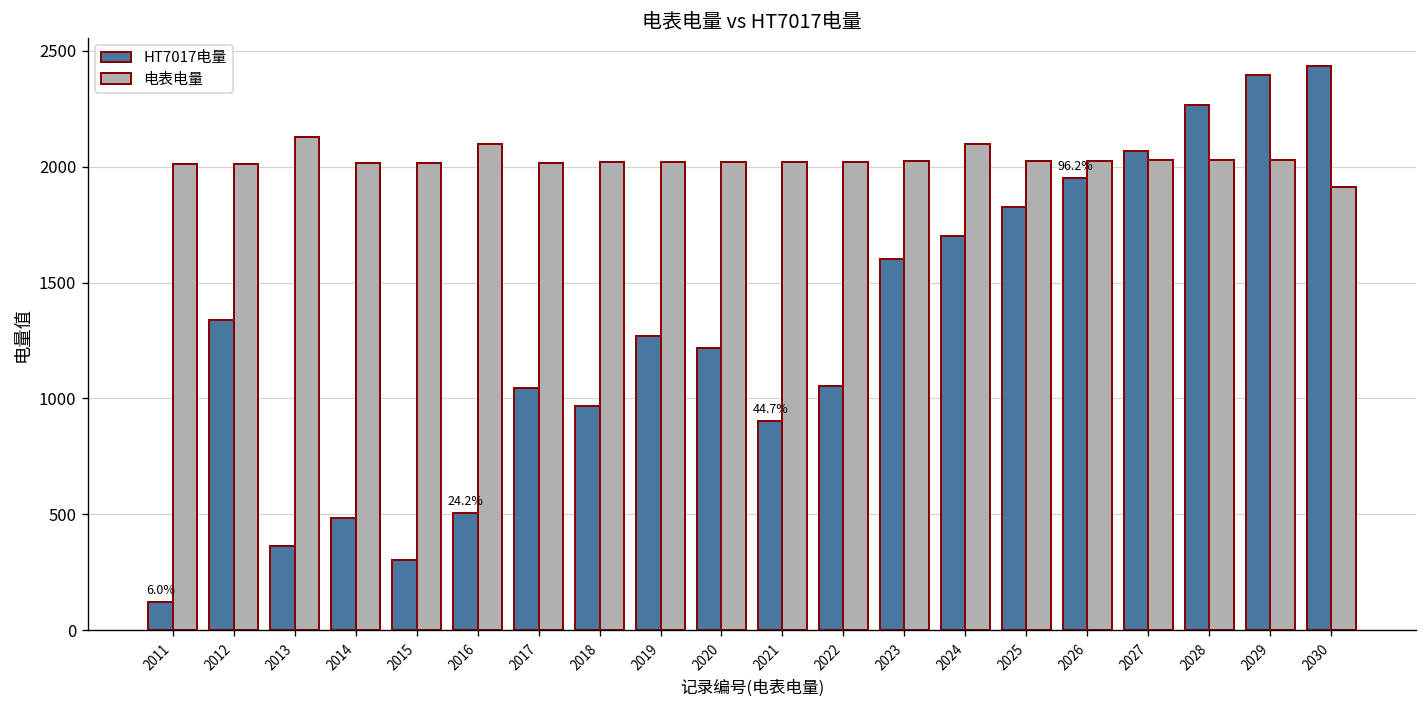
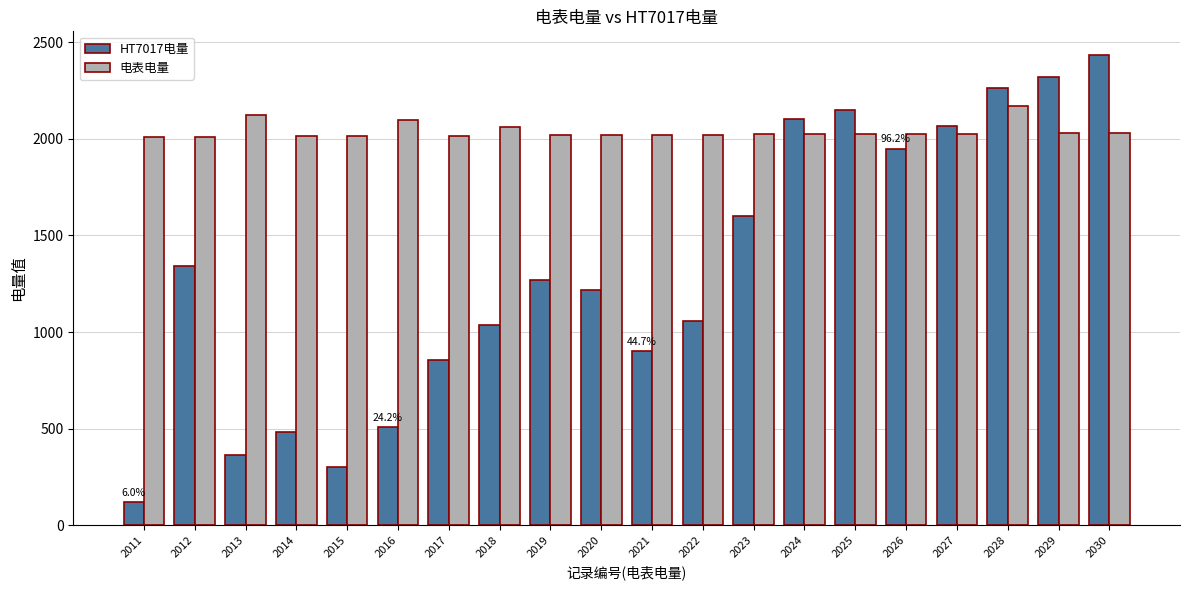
  {
    "HT7017电量": {
      "2012": 1340,
      "2013": 370,
      "2014": 490,
      "2015": 300,
-     "2017": 1050,
-     "2018": 970,
+     "2017": 860,
+     "2018": 1040,
      "2019": 1270,
      "2020": 1220,
      "2022": 1060,
      "2023": 1600,
-     "2024": 1700,
-     "2025": 1820,
+     "2024": 2100,
+     "2025": 2150,
      "2027": 2070,
      "2028": 2270,
-     "2029": 2390,
+     "2029": 2320,
      "2030": 2440
    },
    "电表电量": {
      "2011": 2010,
      "2012": 2010,
      "2013": 2130,
      "2014": 2010,
      "2015": 2020,
      "2016": 2100,
      "2017": 2020,
-     "2018": 2020,
+     "2018": 2060,
      "2019": 2020,
      "2020": 2020,
      "2021": 2020,
      "2022": 2020,
      "2023": 2020,
-     "2024": 2100,
+     "2024": 2020,
      "2025": 2030,
      "2026": 2030,
      "2027": 2030,
-     "2028": 2030,
+     "2028": 2170,
      "2029": 2030,
-     "2030": 1910
+     "2030": 2030
    }
  }
